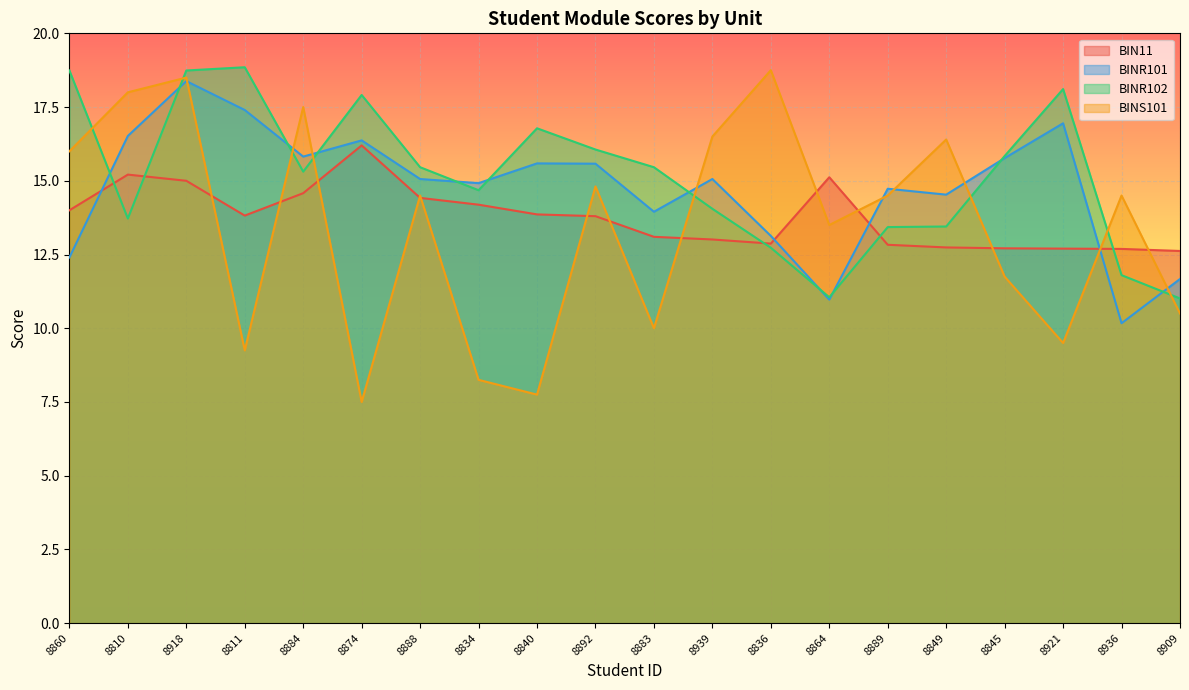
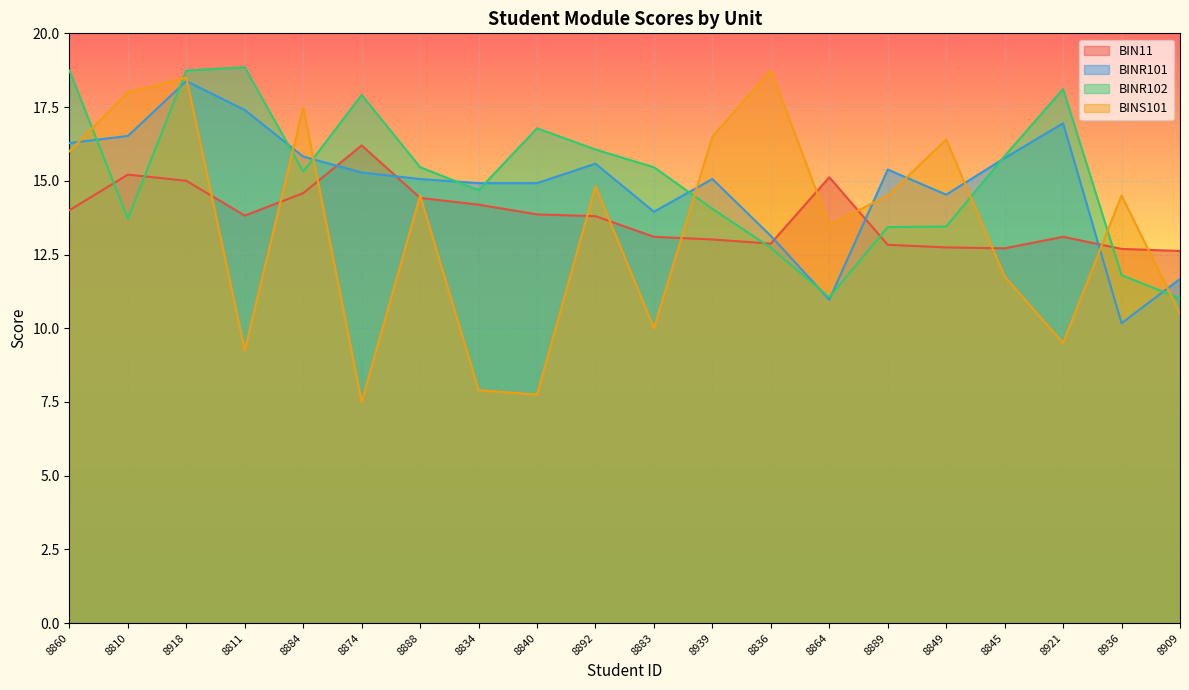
  {
    "BIN11": {
      "8860": 14.0,
      "8810": 15.2,
      "8918": 15.0,
      "8811": 13.8,
      "8884": 14.6,
      "8874": 16.2,
      "8834": 14.2,
      "8840": 13.9,
      "8892": 13.8,
      "8883": 13.1,
      "8939": 13.0,
      "8836": 12.9,
      "8864": 15.1,
      "8889": 12.8,
      "8849": 12.7,
      "8845": 12.7,
-     "8921": 12.7,
+     "8921": 13.1,
      "8936": 12.7,
      "8909": 12.6
    },
    "BINR101": {
-     "8860": 12.4,
+     "8860": 16.3,
      "8810": 16.5,
      "8918": 18.4,
      "8811": 17.4,
      "8884": 15.8,
-     "8874": 16.4,
+     "8874": 15.3,
      "8888": 15.1,
      "8834": 14.9,
-     "8840": 15.6,
+     "8840": 14.9,
      "8892": 15.6,
      "8883": 14.0,
      "8939": 15.1,
      "8836": 13.1,
-     "8889": 14.7,
+     "8889": 15.4,
      "8849": 14.5,
      "8921": 17.0,
      "8936": 10.2,
      "8909": 11.7
    },
    "BINR102": {
      "8860": 18.7,
      "8810": 13.7,
      "8918": 18.7,
      "8811": 18.9,
      "8884": 15.3,
      "8874": 17.9,
      "8888": 15.5,
      "8834": 14.7,
      "8840": 16.8,
      "8892": 16.1,
      "8883": 15.5,
      "8939": 14.1,
      "8836": 12.7,
      "8889": 13.4,
      "8849": 13.5,
      "8921": 18.1,
      "8936": 11.8,
      "8909": 11.0
    },
    "BINS101": {
      "8860": 16.0,
      "8810": 18.0,
      "8918": 18.5,
      "8811": 9.3,
      "8884": 17.5,
      "8874": 7.5,
-     "8834": 8.3,
+     "8834": 7.9,
      "8840": 7.8,
      "8892": 14.8,
      "8883": 10.0,
      "8939": 16.5,
      "8836": 18.8,
      "8864": 13.5,
      "8889": 14.5,
      "8849": 16.4,
      "8845": 11.8,
      "8921": 9.5,
      "8936": 14.5,
      "8909": 10.5
    }
  }
